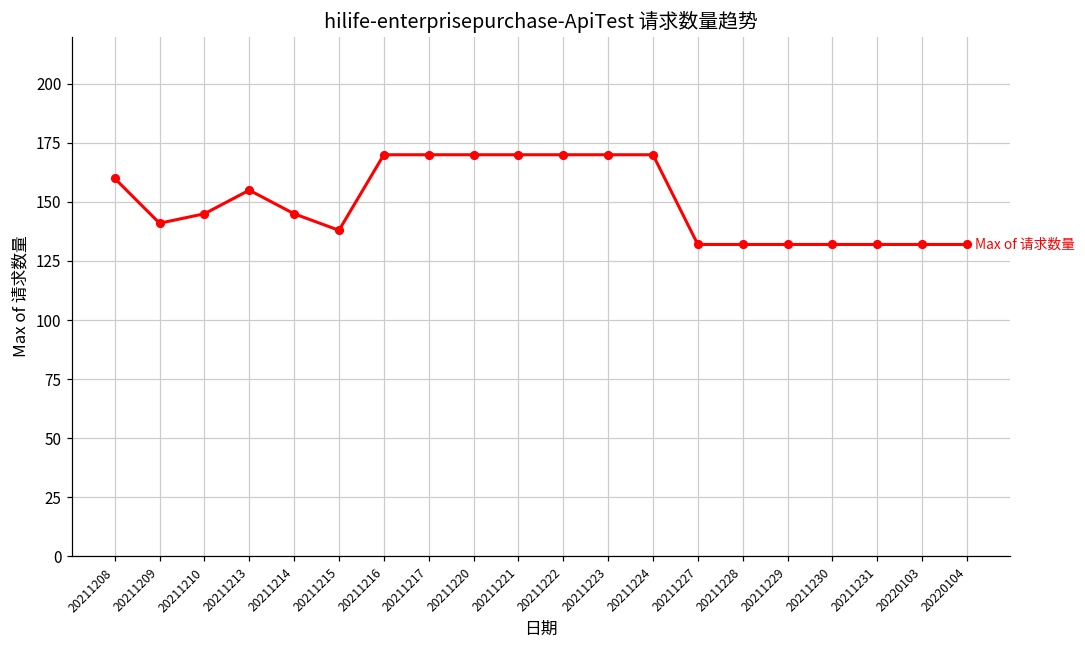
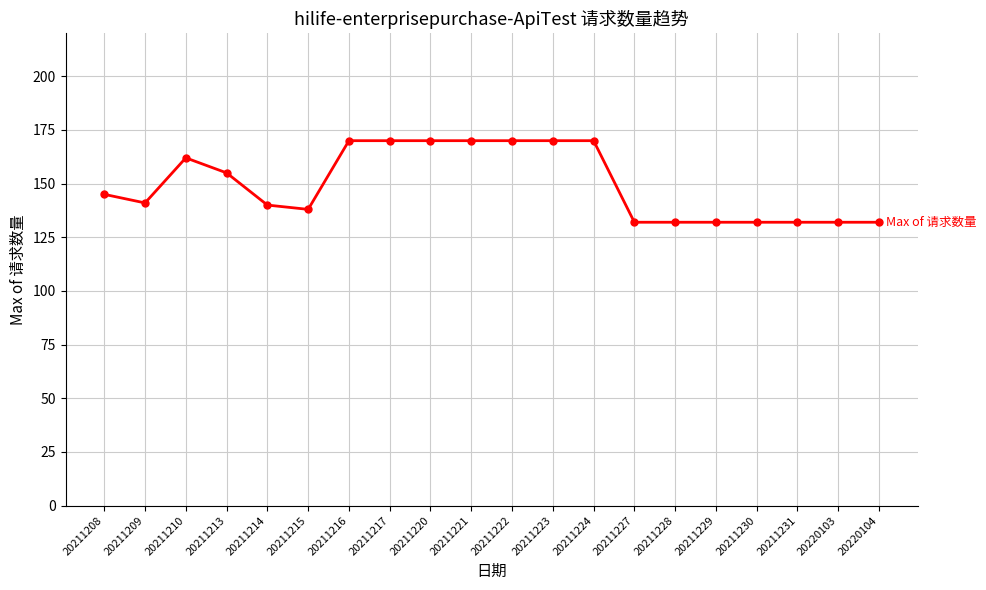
  {
-   "20211208": 160,
+   "20211208": 145,
    "20211209": 141,
-   "20211210": 145,
+   "20211210": 162,
    "20211213": 155,
-   "20211214": 145,
+   "20211214": 140,
    "20211215": 138,
    "20211216": 170,
    "20211217": 170,
    "20211220": 170,
    "20211221": 170,
    "20211222": 170,
    "20211223": 170,
    "20211224": 170,
    "20211227": 132,
    "20211228": 132,
    "20211229": 132,
    "20211230": 132,
    "20211231": 132,
    "20220103": 132,
    "20220104": 132
  }
